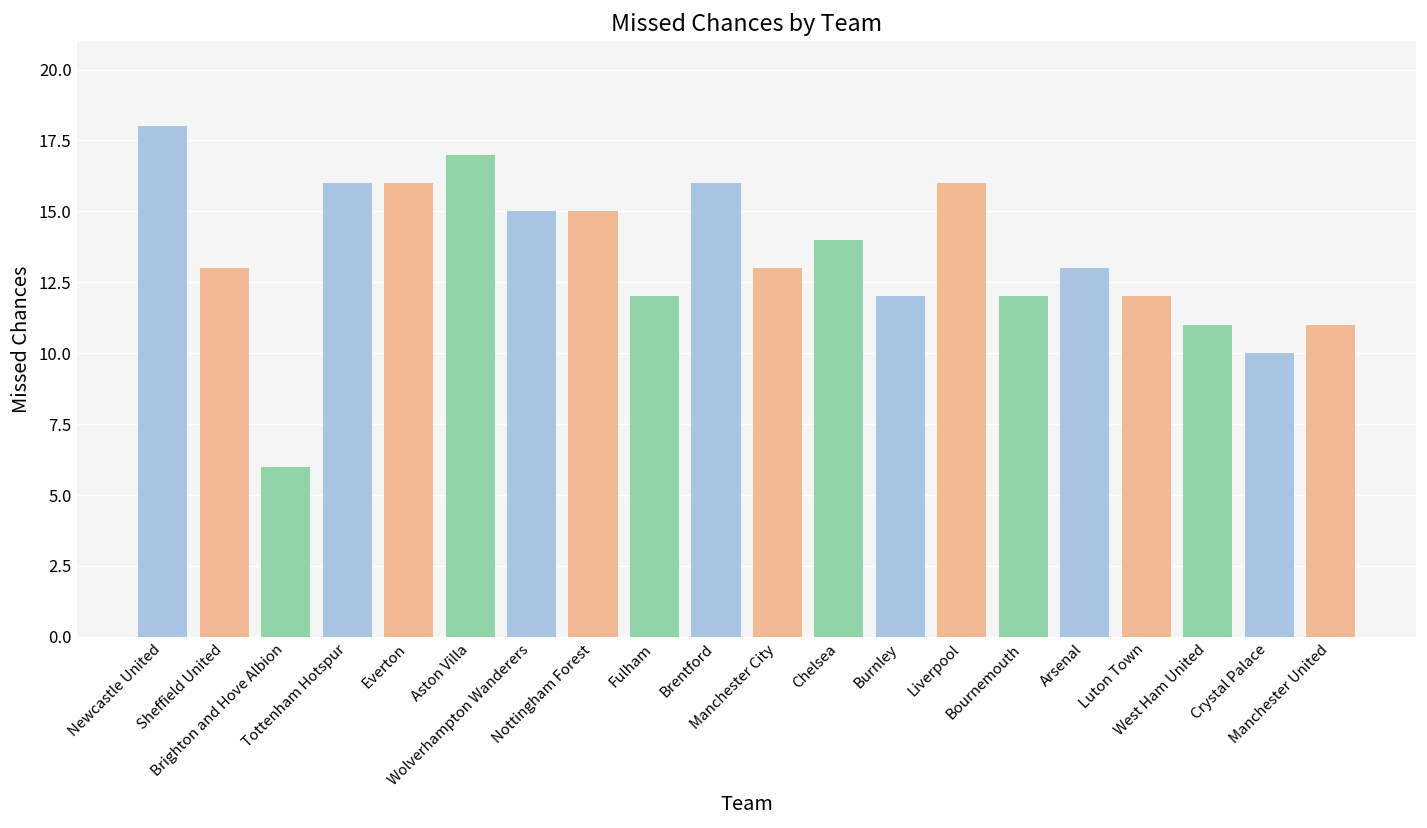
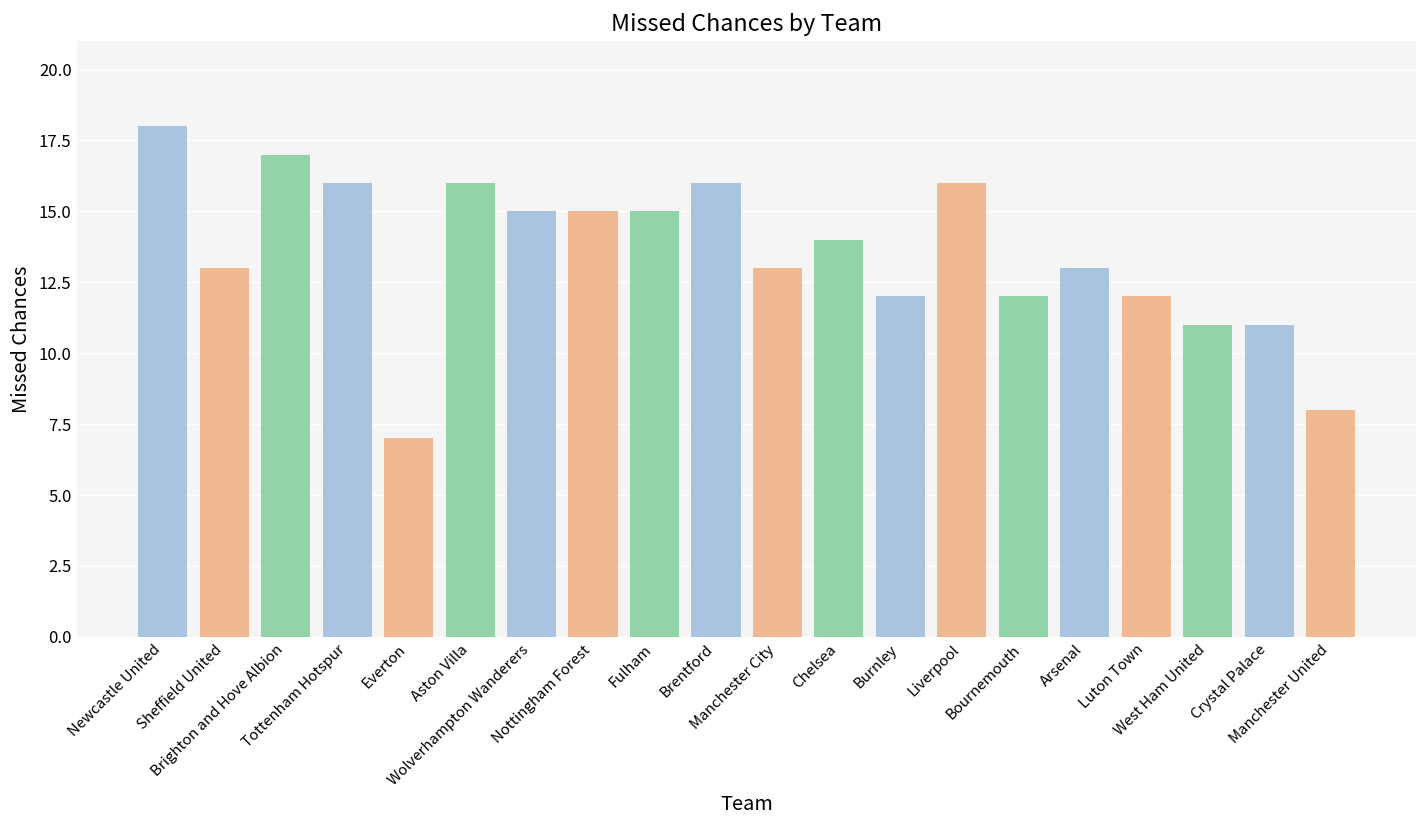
  {
    "Newcastle United": 18,
    "Sheffield United": 13,
-   "Brighton and Hove Albion": 6,
+   "Brighton and Hove Albion": 17,
    "Tottenham Hotspur": 16,
-   "Everton": 16,
-   "Aston Villa": 17,
+   "Everton": 7,
+   "Aston Villa": 16,
    "Wolverhampton Wanderers": 15,
    "Nottingham Forest": 15,
-   "Fulham": 12,
+   "Fulham": 15,
    "Brentford": 16,
    "Manchester City": 13,
    "Chelsea": 14,
    "Burnley": 12,
    "Liverpool": 16,
    "Bournemouth": 12,
    "Arsenal": 13,
    "Luton Town": 12,
    "West Ham United": 11,
-   "Crystal Palace": 10,
-   "Manchester United": 11
+   "Crystal Palace": 11,
+   "Manchester United": 8
  }
